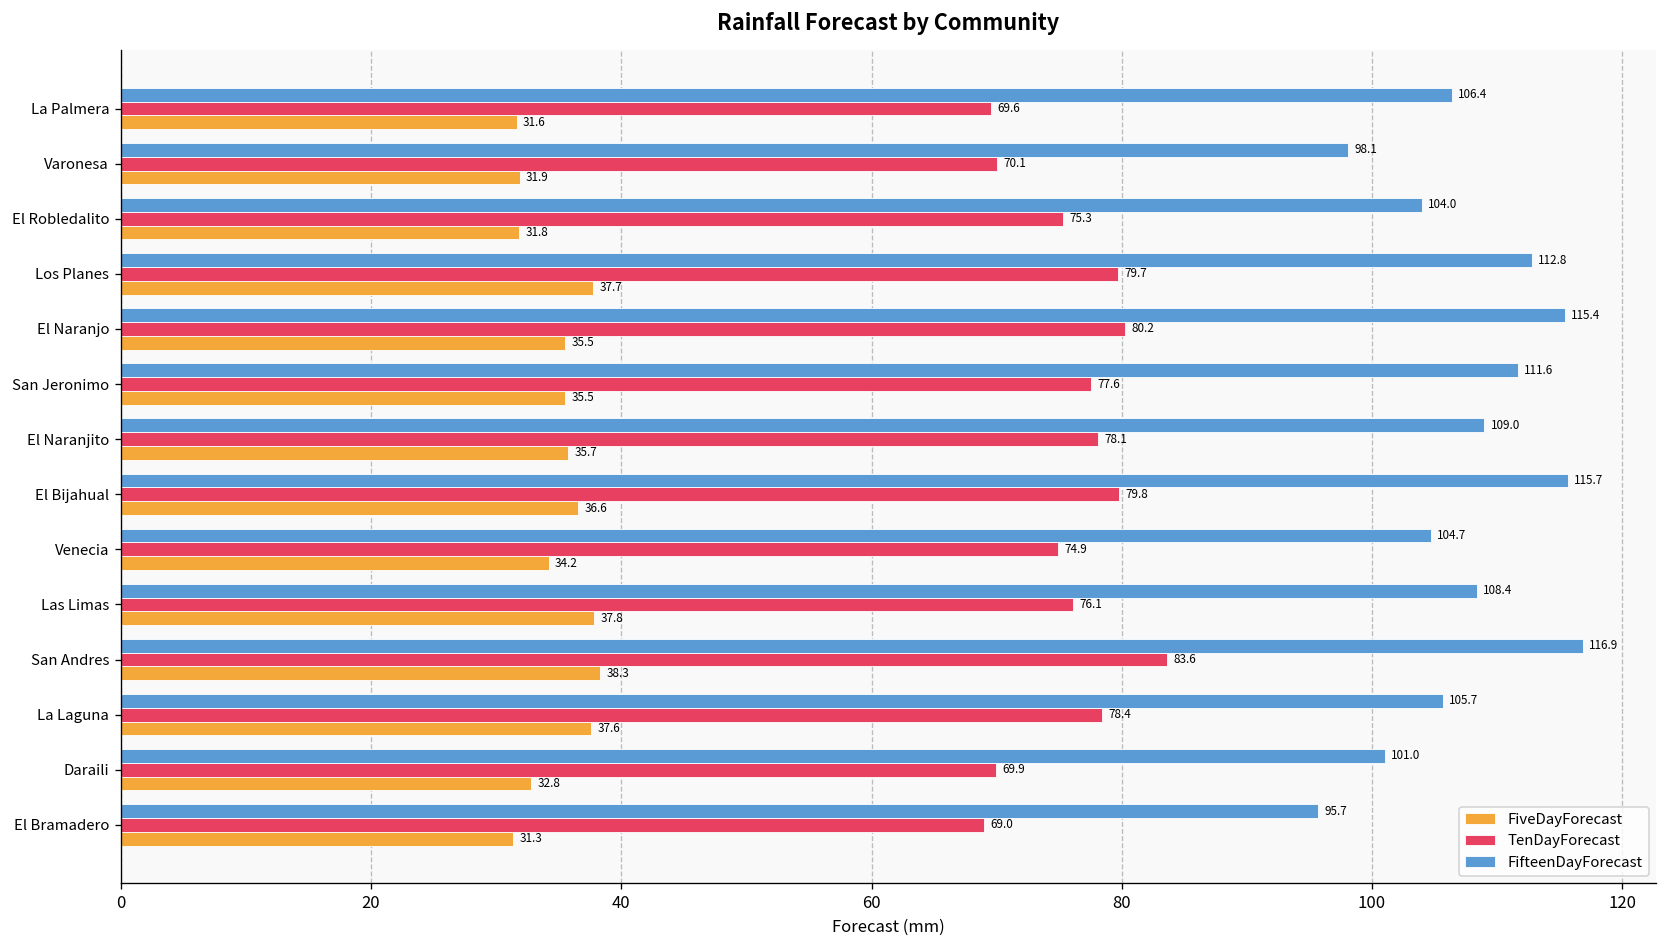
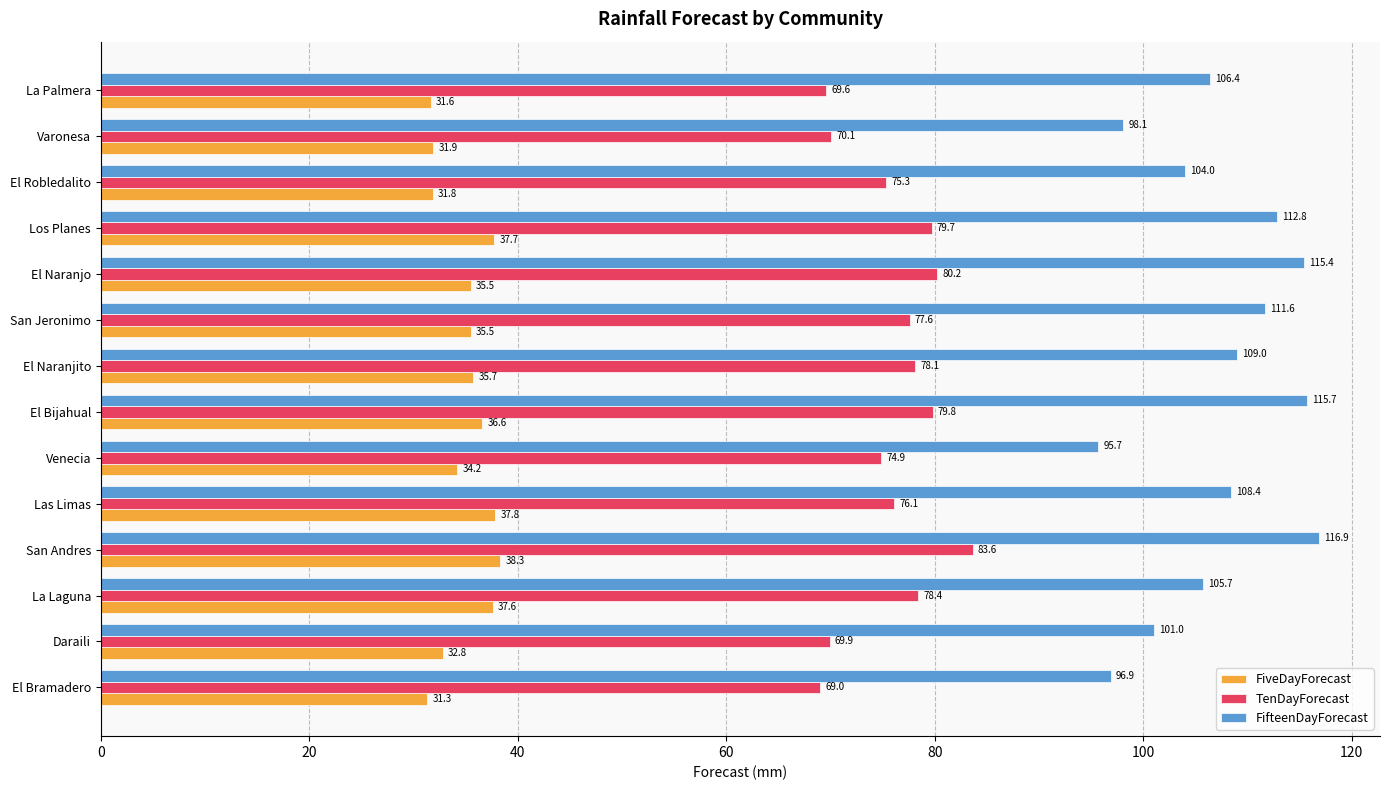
  {
    "FiveDayForecast": {
      "La Palmera": 31.6,
      "Varonesa": 31.9,
      "El Robledalito": 31.8,
      "Los Planes": 37.7,
      "El Naranjo": 35.5,
      "San Jeronimo": 35.5,
      "El Naranjito": 35.7,
      "El Bijahual": 36.6,
      "Venecia": 34.2,
      "Las Limas": 37.8,
      "San Andres": 38.3,
      "La Laguna": 37.6,
      "Daraili": 32.8,
      "El Bramadero": 31.3
    },
    "TenDayForecast": {
      "La Palmera": 69.6,
      "Varonesa": 70.1,
      "El Robledalito": 75.3,
      "Los Planes": 79.7,
      "El Naranjo": 80.2,
      "San Jeronimo": 77.6,
      "El Naranjito": 78.1,
      "El Bijahual": 79.8,
      "Venecia": 74.9,
      "Las Limas": 76.1,
      "San Andres": 83.6,
      "La Laguna": 78.4,
      "Daraili": 69.9,
      "El Bramadero": 69.0
    },
    "FifteenDayForecast": {
      "La Palmera": 106.4,
      "Varonesa": 98.1,
      "El Robledalito": 104.0,
      "Los Planes": 112.8,
      "El Naranjo": 115.4,
      "San Jeronimo": 111.6,
      "El Naranjito": 109.0,
      "El Bijahual": 115.7,
-     "Venecia": 104.7,
+     "Venecia": 95.7,
      "Las Limas": 108.4,
      "San Andres": 116.9,
      "La Laguna": 105.7,
      "Daraili": 101.0,
-     "El Bramadero": 95.7
+     "El Bramadero": 96.9
    }
  }
